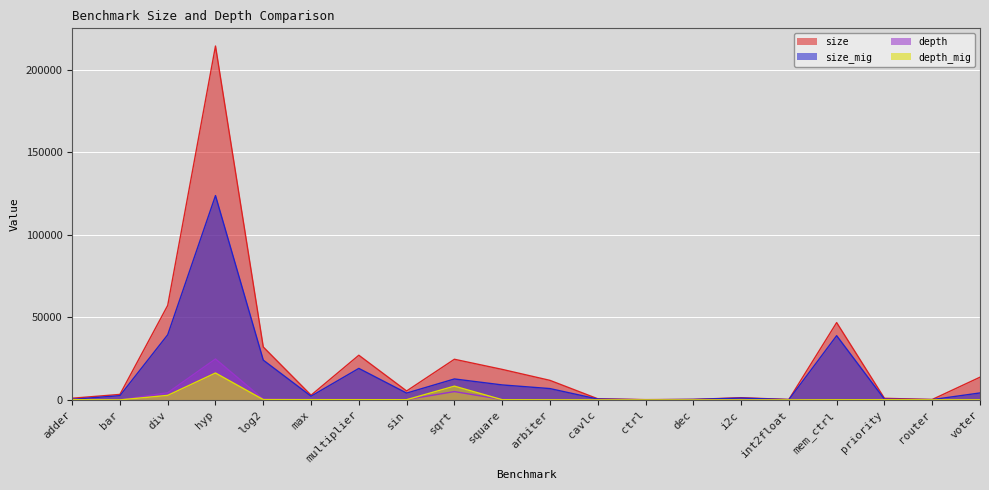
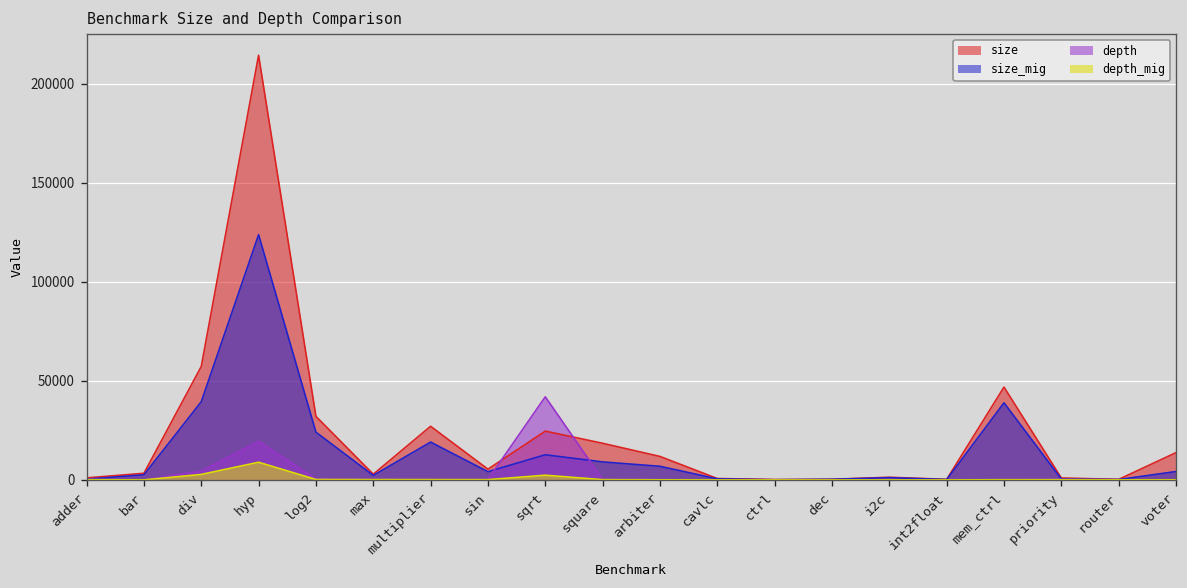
  {
    "size": {
      "div": 57000,
      "hyp": 214000,
      "log2": 32000,
      "multiplier": 27000,
      "sqrt": 25000,
      "square": 18000,
      "arbiter": 12000,
      "mem_ctrl": 47000,
      "voter": 14000
    },
    "size_mig": {
      "div": 39000,
      "hyp": 124000,
      "log2": 24000,
      "multiplier": 19000,
      "sqrt": 13000,
      "square": 9000,
      "arbiter": 7000,
      "mem_ctrl": 39000,
      "voter": 4000
    },
    "depth": {
      "div": 4000,
-     "hyp": 25000,
-     "sqrt": 5000
+     "hyp": 19000,
+     "sqrt": 42000
    },
    "depth_mig": {
      "div": 3000,
-     "hyp": 16000,
-     "sqrt": 8000
+     "hyp": 9000,
+     "sqrt": 2000
    }
  }
